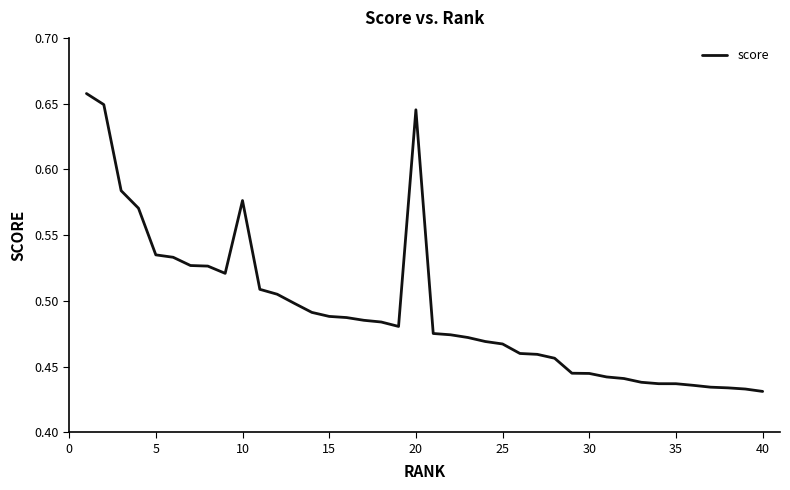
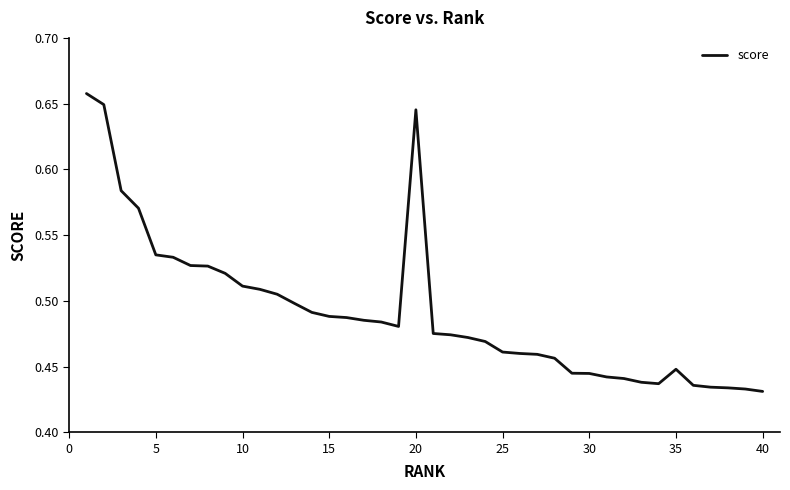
  {
    "5": 0.535,
-   "10": 0.576,
+   "10": 0.511,
    "15": 0.488,
    "20": 0.645,
-   "25": 0.467,
+   "25": 0.461,
    "30": 0.445,
-   "35": 0.437,
+   "35": 0.448,
    "40": 0.431
  }
